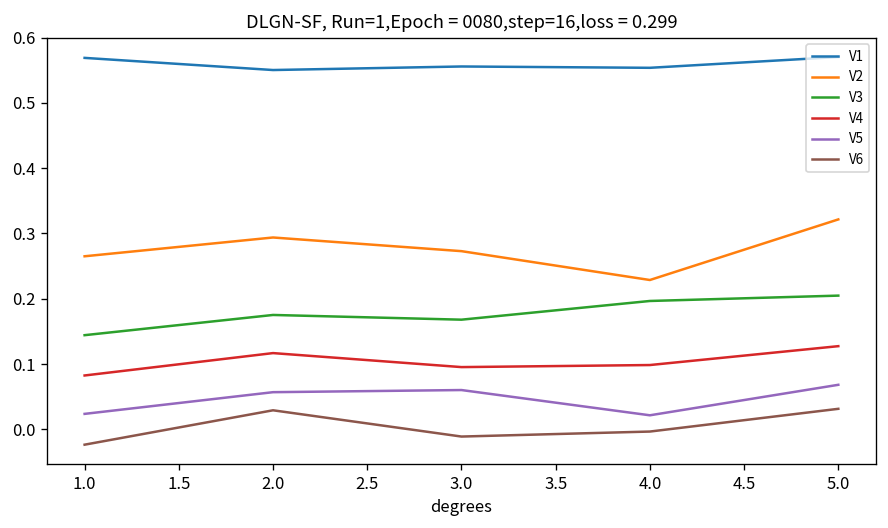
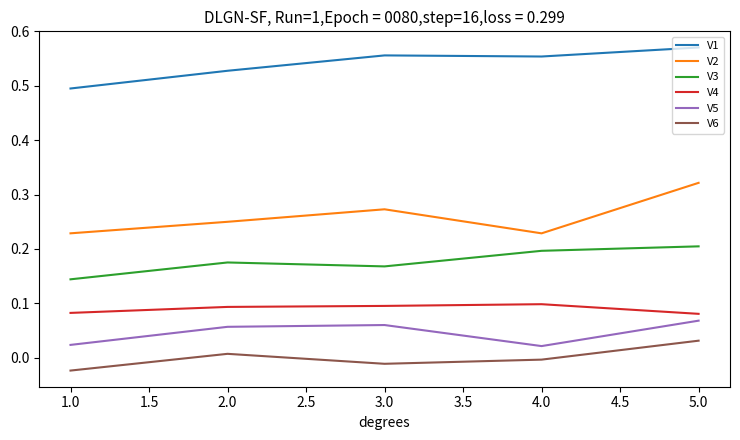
  {
    "V1": {
-     "1.0": 0.57,
-     "2.0": 0.55,
+     "1.0": 0.49,
+     "2.0": 0.53,
      "3.0": 0.56,
      "4.0": 0.55
    },
    "V2": {
-     "1.0": 0.27,
-     "2.0": 0.29,
+     "1.0": 0.23,
+     "2.0": 0.25,
      "3.0": 0.27,
      "4.0": 0.23,
      "5.0": 0.32
    },
    "V3": {
      "1.0": 0.14,
      "2.0": 0.18,
      "3.0": 0.17,
      "4.0": 0.20,
      "5.0": 0.20
    },
    "V4": {
      "1.0": 0.08,
-     "2.0": 0.12,
+     "2.0": 0.09,
      "3.0": 0.10,
      "4.0": 0.10,
-     "5.0": 0.13
+     "5.0": 0.08
    },
    "V5": {
      "1.0": 0.02,
      "2.0": 0.06,
      "3.0": 0.06,
      "4.0": 0.02,
      "5.0": 0.07
    },
    "V6": {
      "1.0": -0.02,
-     "2.0": 0.03,
+     "2.0": 0.01,
      "3.0": -0.01,
      "4.0": 0.00,
      "5.0": 0.03
    }
  }
